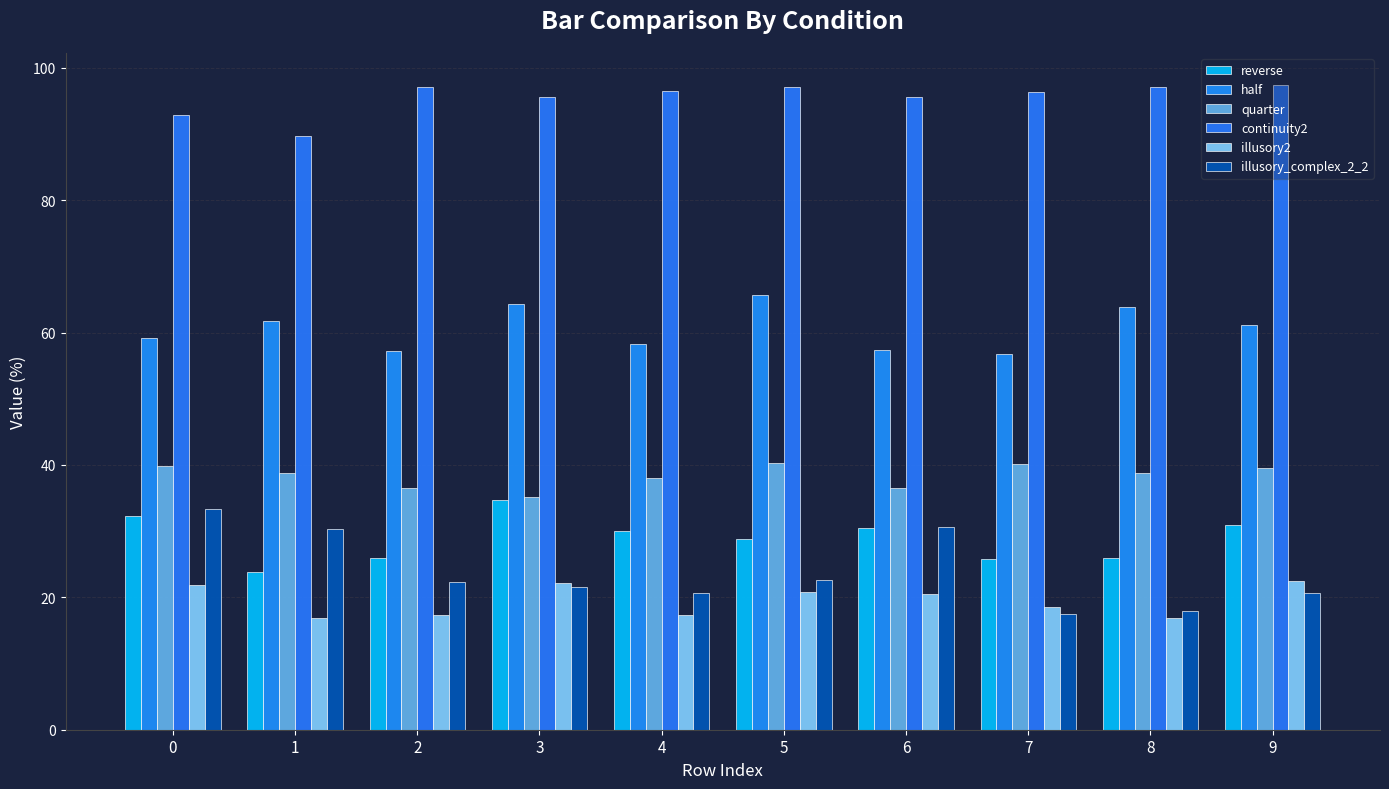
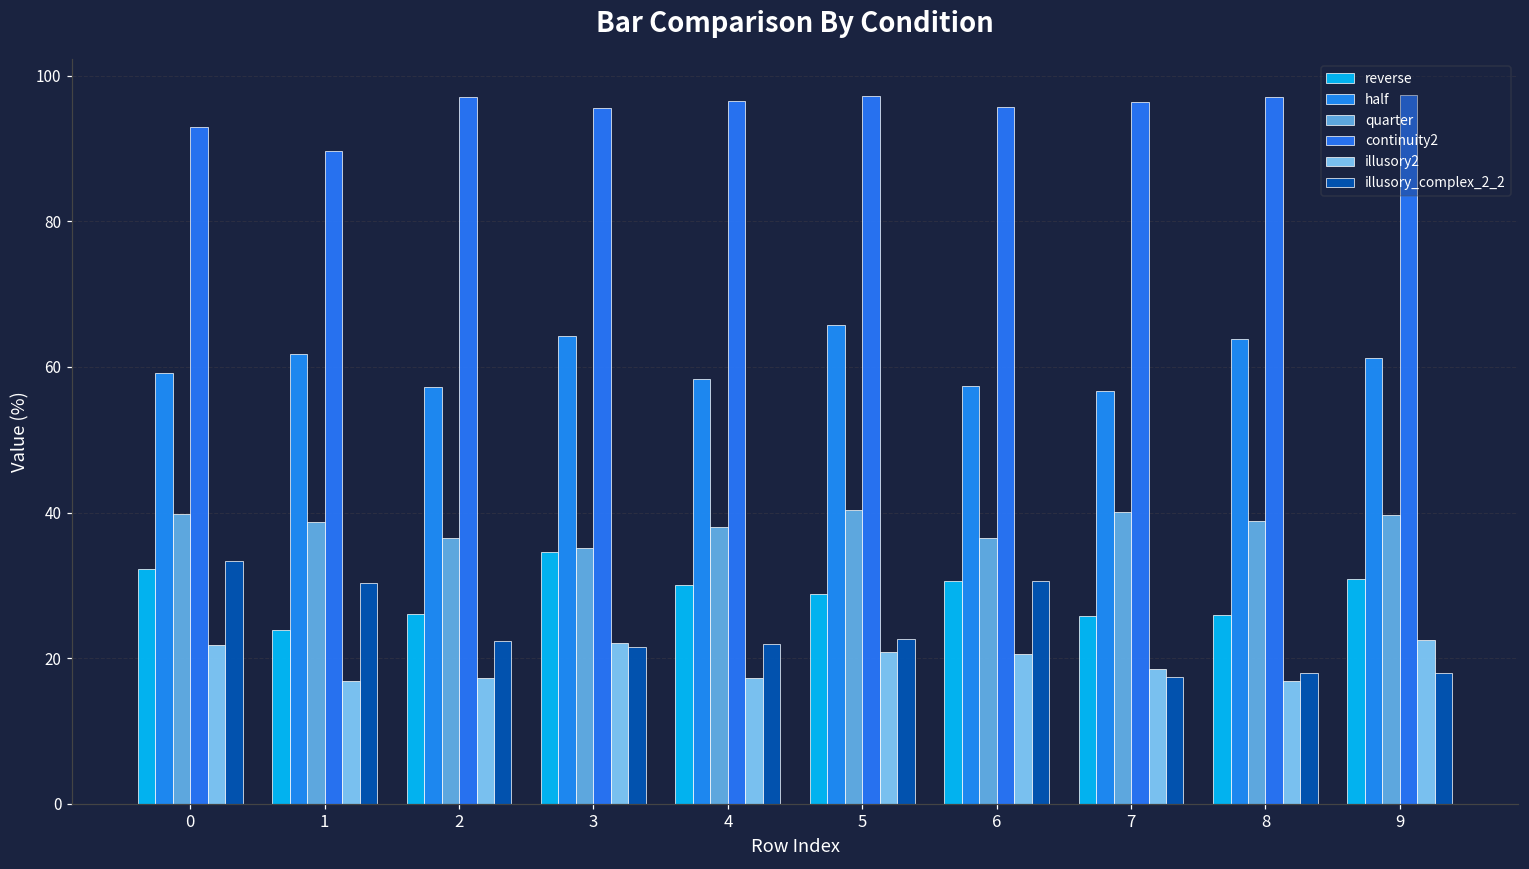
  {
    "illusory_complex_2_2": {
      "0": 33,
      "1": 30,
      "2": 22,
      "3": 22,
-     "4": 21,
+     "4": 22,
      "5": 23,
      "6": 31,
      "7": 17,
      "8": 18,
-     "9": 21
+     "9": 18
    }
  }
